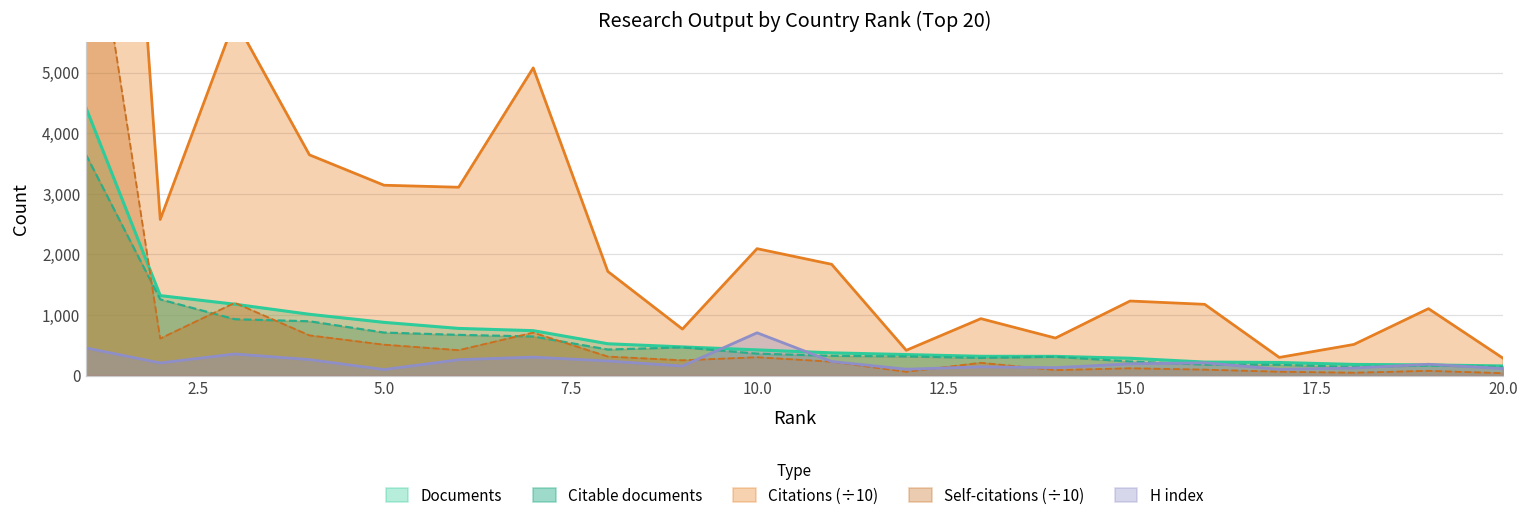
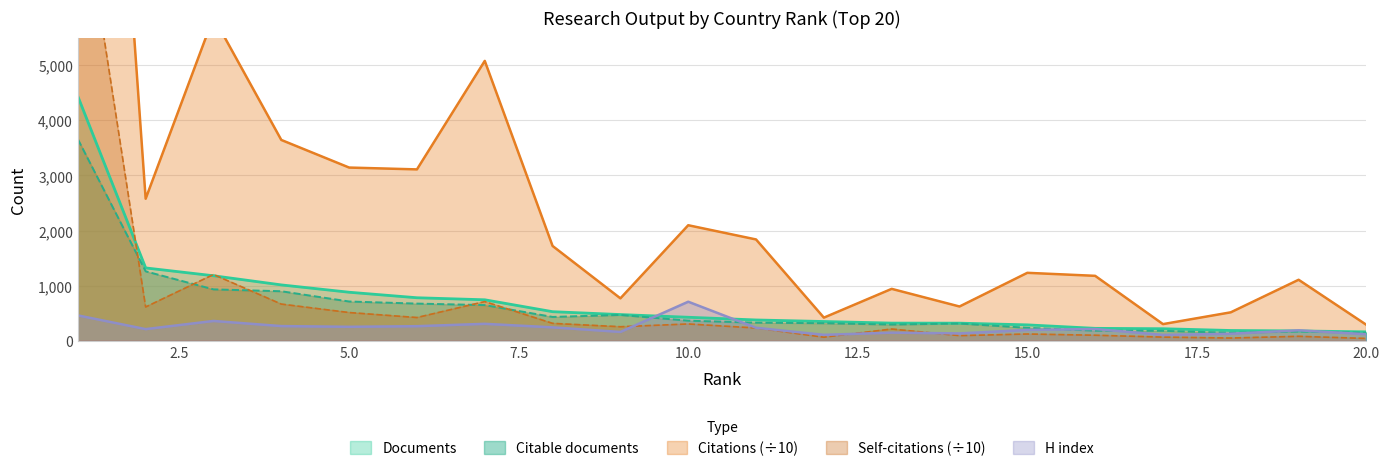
  {
    "H index": {
-     "5.0": 100,
+     "5.0": 300,
      "10.0": 700
    }
  }
